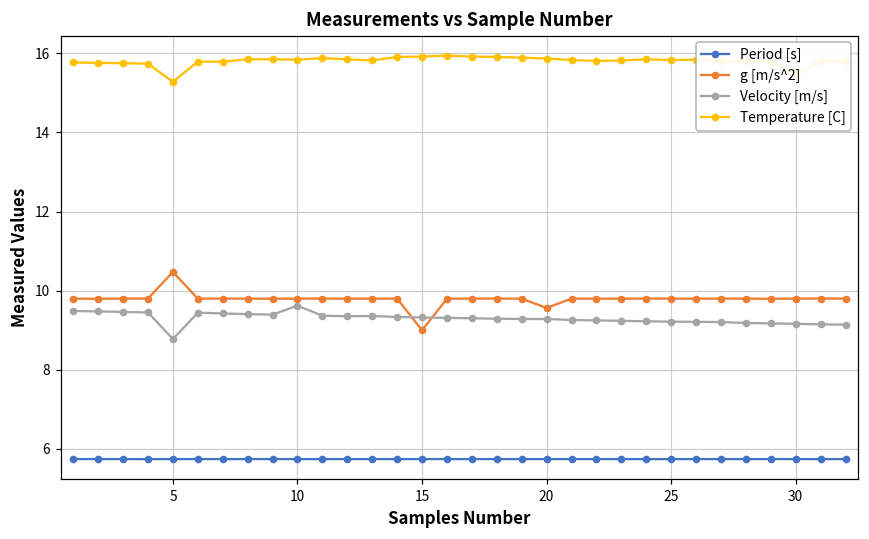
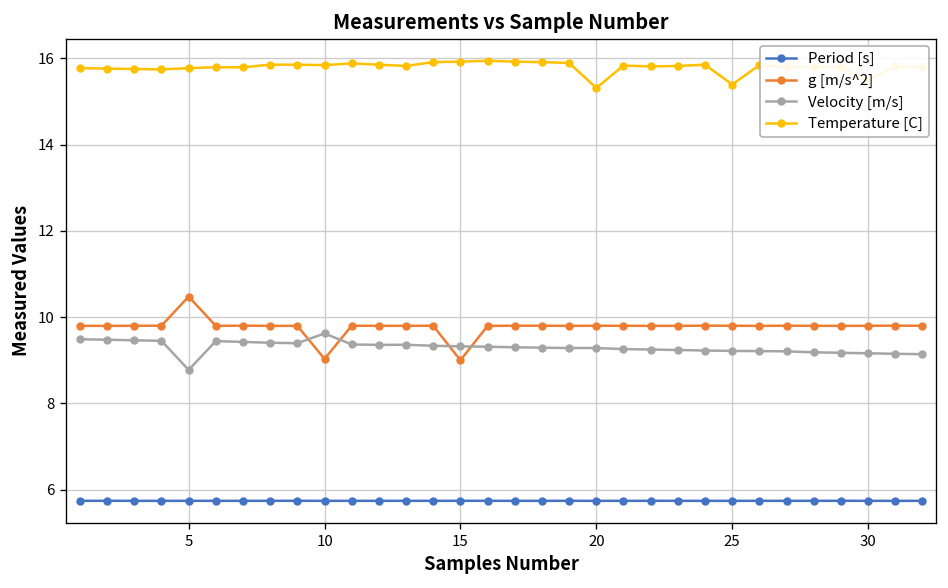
  {
    "Period [s]": {
      "5": 5.7,
      "10": 5.7,
      "15": 5.7,
      "20": 5.7,
      "25": 5.7,
      "30": 5.7
    },
    "g [m/s^2]": {
      "5": 10.5,
-     "10": 9.8,
+     "10": 9.0,
      "15": 9.0,
-     "20": 9.6,
+     "20": 9.8,
      "25": 9.8,
      "30": 9.8
    },
    "Velocity [m/s]": {
      "5": 8.8,
      "10": 9.6,
      "15": 9.3,
      "20": 9.3,
      "25": 9.2,
      "30": 9.2
    },
    "Temperature [C]": {
-     "5": 15.3,
+     "5": 15.8,
      "10": 15.8,
      "15": 15.9,
-     "20": 15.9,
-     "25": 15.8
+     "20": 15.3,
+     "25": 15.4
    }
  }
